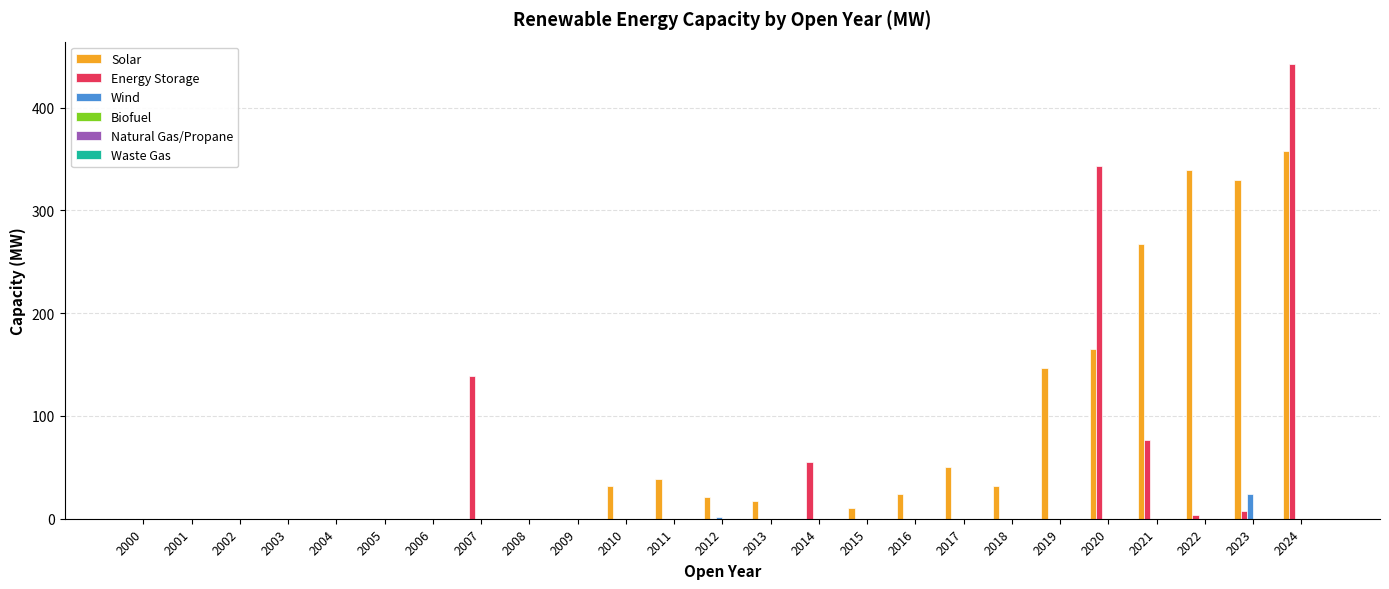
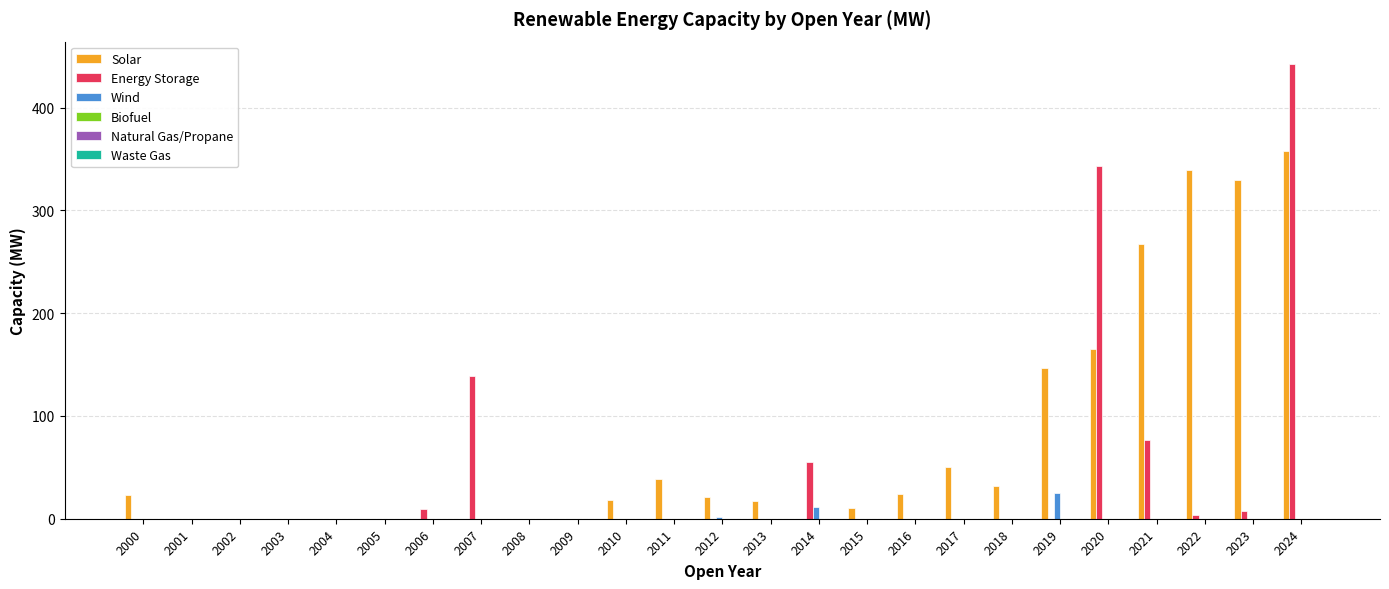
  {
    "Solar": {
-     "2000": 0,
+     "2000": 23,
      "2001": 0,
      "2002": 0,
      "2003": 0,
      "2004": 0,
      "2005": 0,
      "2006": 0,
      "2007": 0,
      "2008": 0,
      "2009": 0,
-     "2010": 32,
+     "2010": 18,
      "2011": 39,
      "2012": 21,
      "2013": 17,
      "2014": 0,
      "2015": 11,
      "2016": 24,
      "2017": 50,
      "2018": 32,
      "2019": 147,
      "2020": 165,
      "2021": 267,
      "2022": 339,
      "2023": 330,
      "2024": 358
    },
    "Energy Storage": {
      "2000": 0,
      "2001": 0,
      "2002": 0,
      "2003": 0,
      "2004": 0,
      "2005": 0,
-     "2006": 0,
+     "2006": 9,
      "2007": 139,
      "2008": 0,
      "2009": 0,
      "2010": 0,
      "2011": 0,
      "2012": 0,
      "2013": 0,
      "2014": 55,
      "2015": 0,
      "2016": 0,
      "2017": 0,
      "2018": 0,
      "2019": 0,
      "2020": 343,
      "2021": 77,
      "2022": 4,
      "2023": 7,
      "2024": 442
    },
    "Wind": {
      "2000": 0,
      "2001": 0,
      "2002": 0,
      "2003": 0,
      "2004": 0,
      "2005": 0,
      "2006": 0,
      "2007": 0,
      "2008": 0,
      "2009": 0,
      "2010": 0,
      "2011": 0,
      "2013": 0,
-     "2014": 0,
+     "2014": 11,
      "2015": 0,
      "2016": 0,
      "2017": 0,
      "2018": 0,
-     "2019": 0,
+     "2019": 25,
      "2020": 0,
      "2021": 0,
      "2022": 0,
-     "2023": 24,
+     "2023": 0,
      "2024": 0
    },
    "Biofuel": {
      "2000": 0,
      "2001": 0,
      "2002": 0,
      "2003": 0,
      "2004": 0,
      "2005": 0,
      "2006": 0,
      "2007": 0,
      "2008": 0,
      "2009": 0,
      "2010": 0,
      "2011": 0,
      "2012": 0,
      "2013": 0,
      "2014": 0,
      "2015": 0,
      "2016": 0,
      "2017": 0,
      "2018": 0,
      "2019": 0,
      "2020": 0,
      "2021": 0,
      "2022": 0,
      "2023": 0,
      "2024": 0
    },
    "Natural Gas/Propane": {
      "2000": 0,
      "2001": 0,
      "2002": 0,
      "2003": 0,
      "2004": 0,
      "2005": 0,
      "2006": 0,
      "2007": 0,
      "2008": 0,
      "2009": 0,
      "2010": 0,
      "2011": 0,
      "2012": 0,
      "2013": 0,
      "2014": 0,
      "2015": 0,
      "2016": 0,
      "2017": 0,
      "2018": 0,
      "2019": 0,
      "2020": 0,
      "2021": 0,
      "2022": 0,
      "2023": 0,
      "2024": 0
    },
    "Waste Gas": {
      "2000": 0,
      "2001": 0,
      "2002": 0,
      "2003": 0,
      "2004": 0,
      "2005": 0,
      "2006": 0,
      "2007": 0,
      "2008": 0,
      "2009": 0,
      "2010": 0,
      "2011": 0,
      "2012": 0,
      "2013": 0,
      "2014": 0,
      "2015": 0,
      "2016": 0,
      "2017": 0,
      "2018": 0,
      "2019": 0,
      "2020": 0,
      "2021": 0,
      "2022": 0,
      "2023": 0,
      "2024": 0
    }
  }
